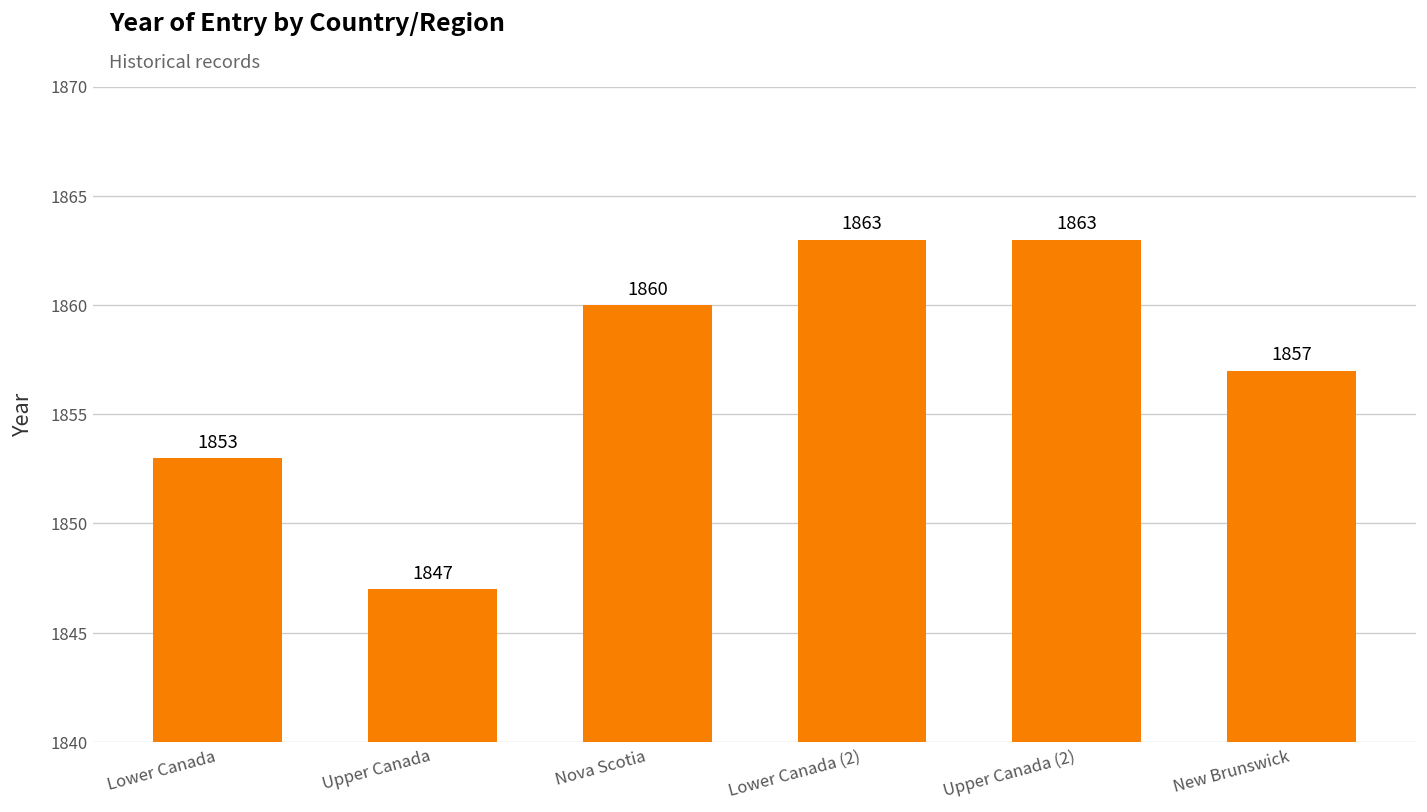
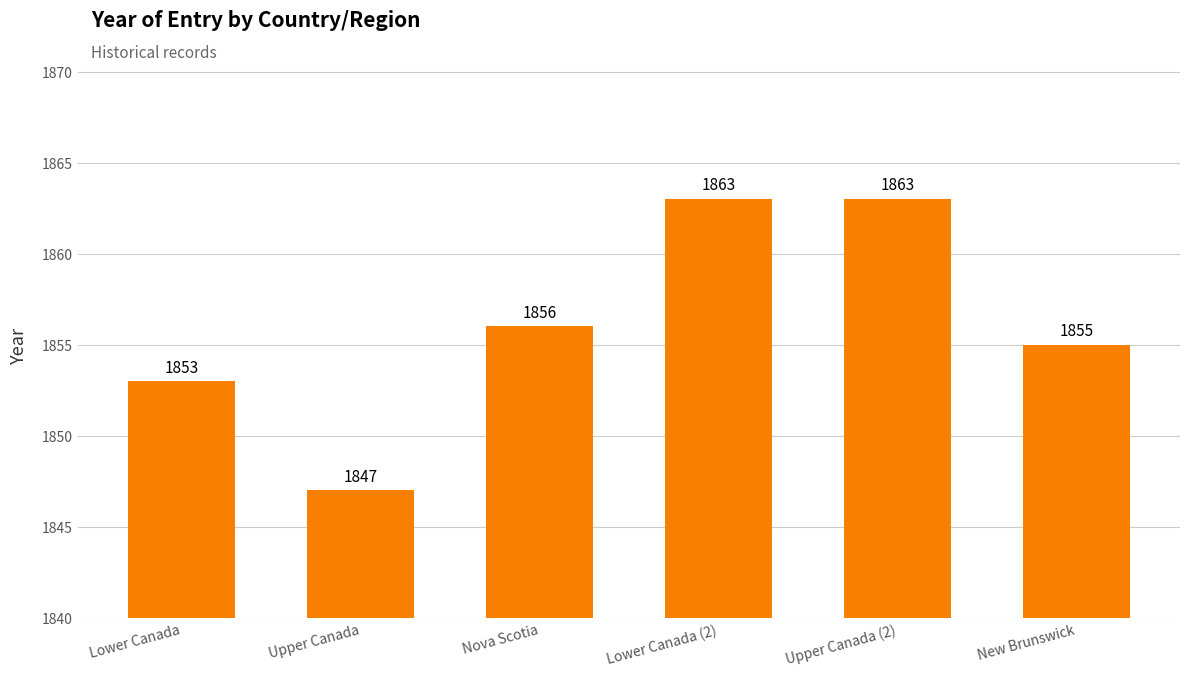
  {
    "Lower Canada": 1853,
    "Upper Canada": 1847,
-   "Nova Scotia": 1860,
+   "Nova Scotia": 1856,
    "Lower Canada (2)": 1863,
    "Upper Canada (2)": 1863,
-   "New Brunswick": 1857
+   "New Brunswick": 1855
  }
